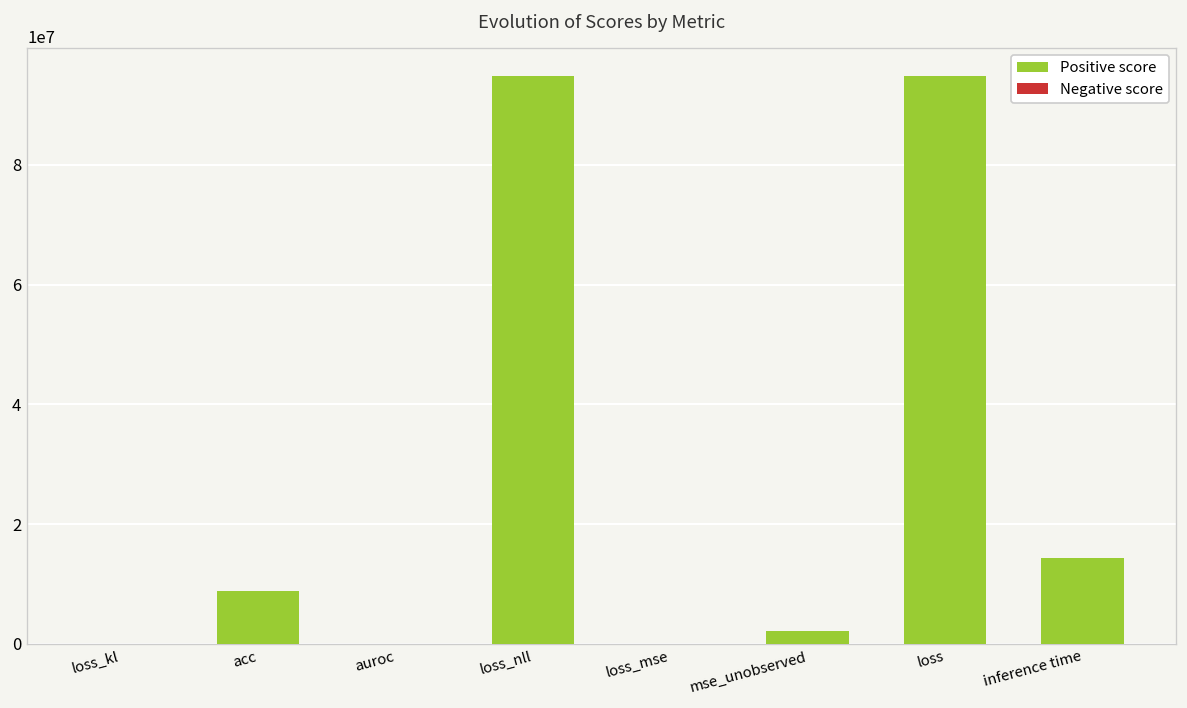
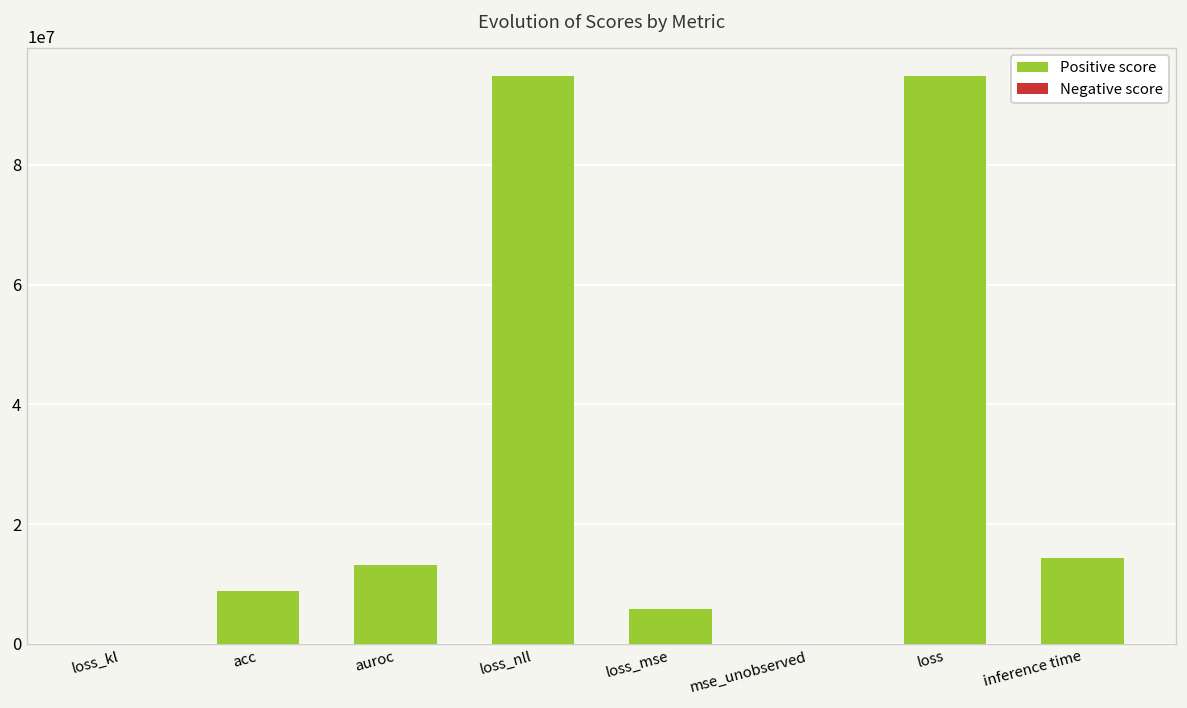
  {
    "acc": 9000000,
-   "auroc": 0,
+   "auroc": 13000000,
    "loss_nll": 95000000,
-   "loss_mse": 0,
-   "mse_unobserved": 2000000,
+   "loss_mse": 6000000,
+   "mse_unobserved": 0,
    "loss": 95000000,
    "inference time": 14000000
  }
